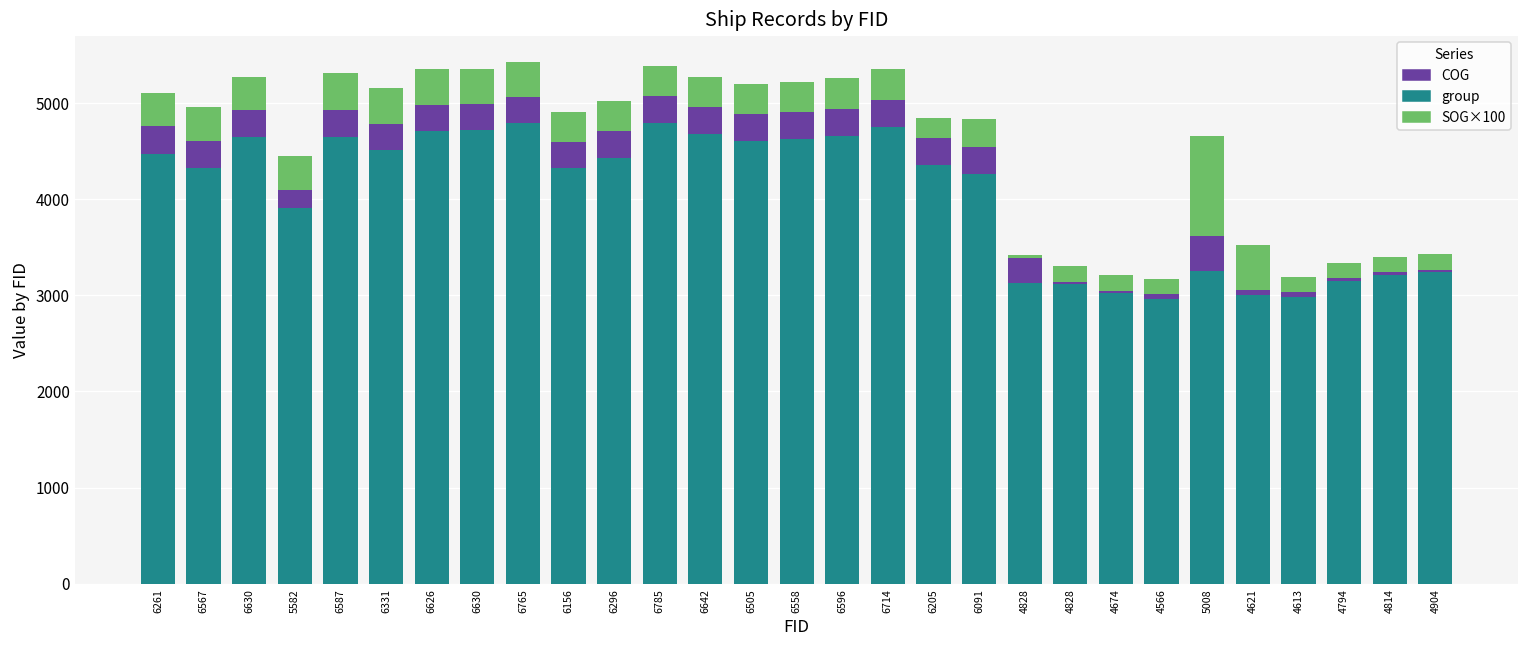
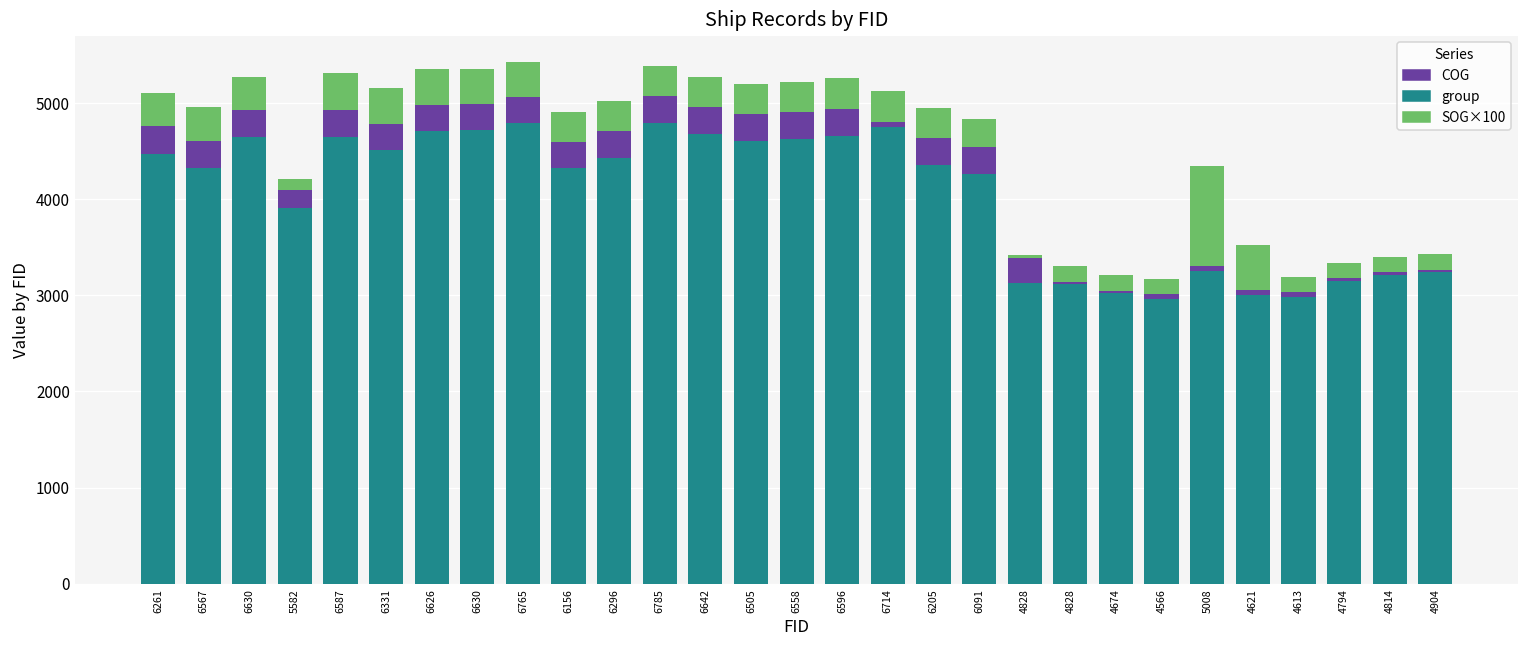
  {
    "group": {
      "6261": 4500,
      "6567": 4300,
      "5582": 3900,
      "6587": 4700,
      "6331": 4500,
      "6626": 4700,
      "6765": 4800,
      "6156": 4300,
      "6296": 4400,
      "6785": 4800,
      "6642": 4700,
      "6505": 4600,
      "6558": 4600,
      "6596": 4700,
      "6714": 4800,
      "6205": 4400,
      "6091": 4300,
      "4674": 3000,
      "4566": 3000,
      "5008": 3300,
      "4621": 3000,
      "4613": 3000,
      "4794": 3200,
      "4814": 3200,
      "4904": 3200
    },
    "COG": {
      "6261": 300,
      "6567": 300,
      "5582": 200,
      "6587": 300,
      "6331": 300,
      "6626": 300,
      "6765": 300,
      "6156": 300,
      "6296": 300,
      "6785": 300,
      "6642": 300,
      "6505": 300,
      "6558": 300,
      "6596": 300,
-     "6714": 300,
+     "6714": 0,
      "6205": 300,
      "6091": 300,
      "4566": 100,
-     "5008": 400,
+     "5008": 100,
      "4621": 100,
      "4613": 100
    },
    "SOG×100": {
      "6261": 400,
      "6567": 400,
-     "5582": 400,
+     "5582": 100,
      "6587": 400,
      "6331": 400,
      "6626": 400,
      "6765": 400,
      "6156": 300,
      "6296": 300,
      "6785": 300,
      "6642": 300,
      "6505": 300,
      "6558": 300,
      "6596": 300,
      "6714": 300,
-     "6205": 200,
+     "6205": 300,
      "6091": 300,
      "4674": 200,
      "4566": 200,
      "5008": 1000,
      "4621": 500,
      "4613": 200,
      "4794": 200,
      "4814": 200,
      "4904": 200
    }
  }
